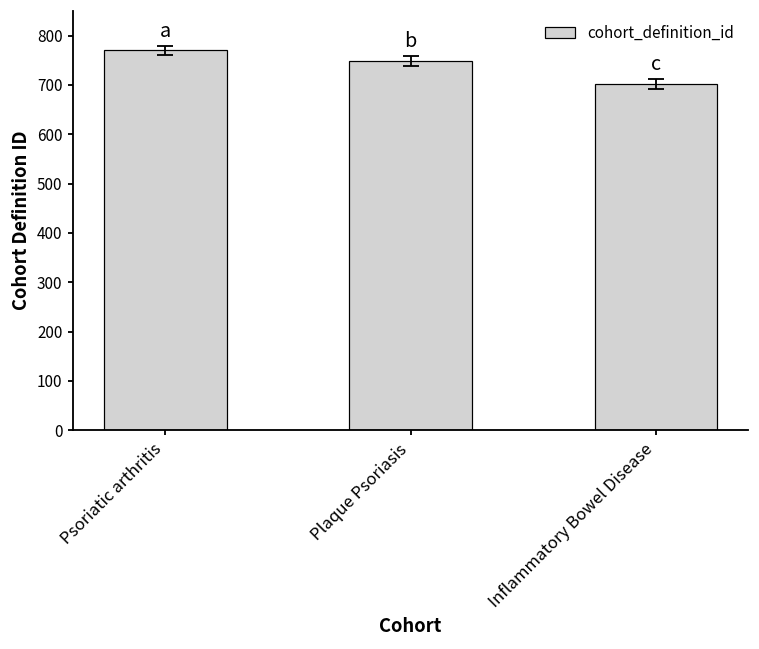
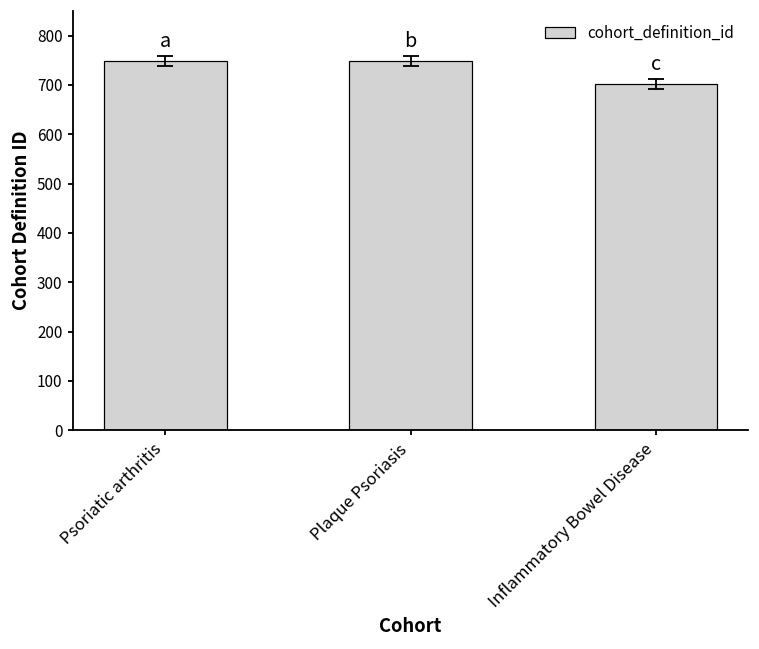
  {
    "cohort_definition_id": {
-     "Psoriatic arthritis": 770,
+     "Psoriatic arthritis": 750,
      "Plaque Psoriasis": 750,
      "Inflammatory Bowel Disease": 700
    }
  }
